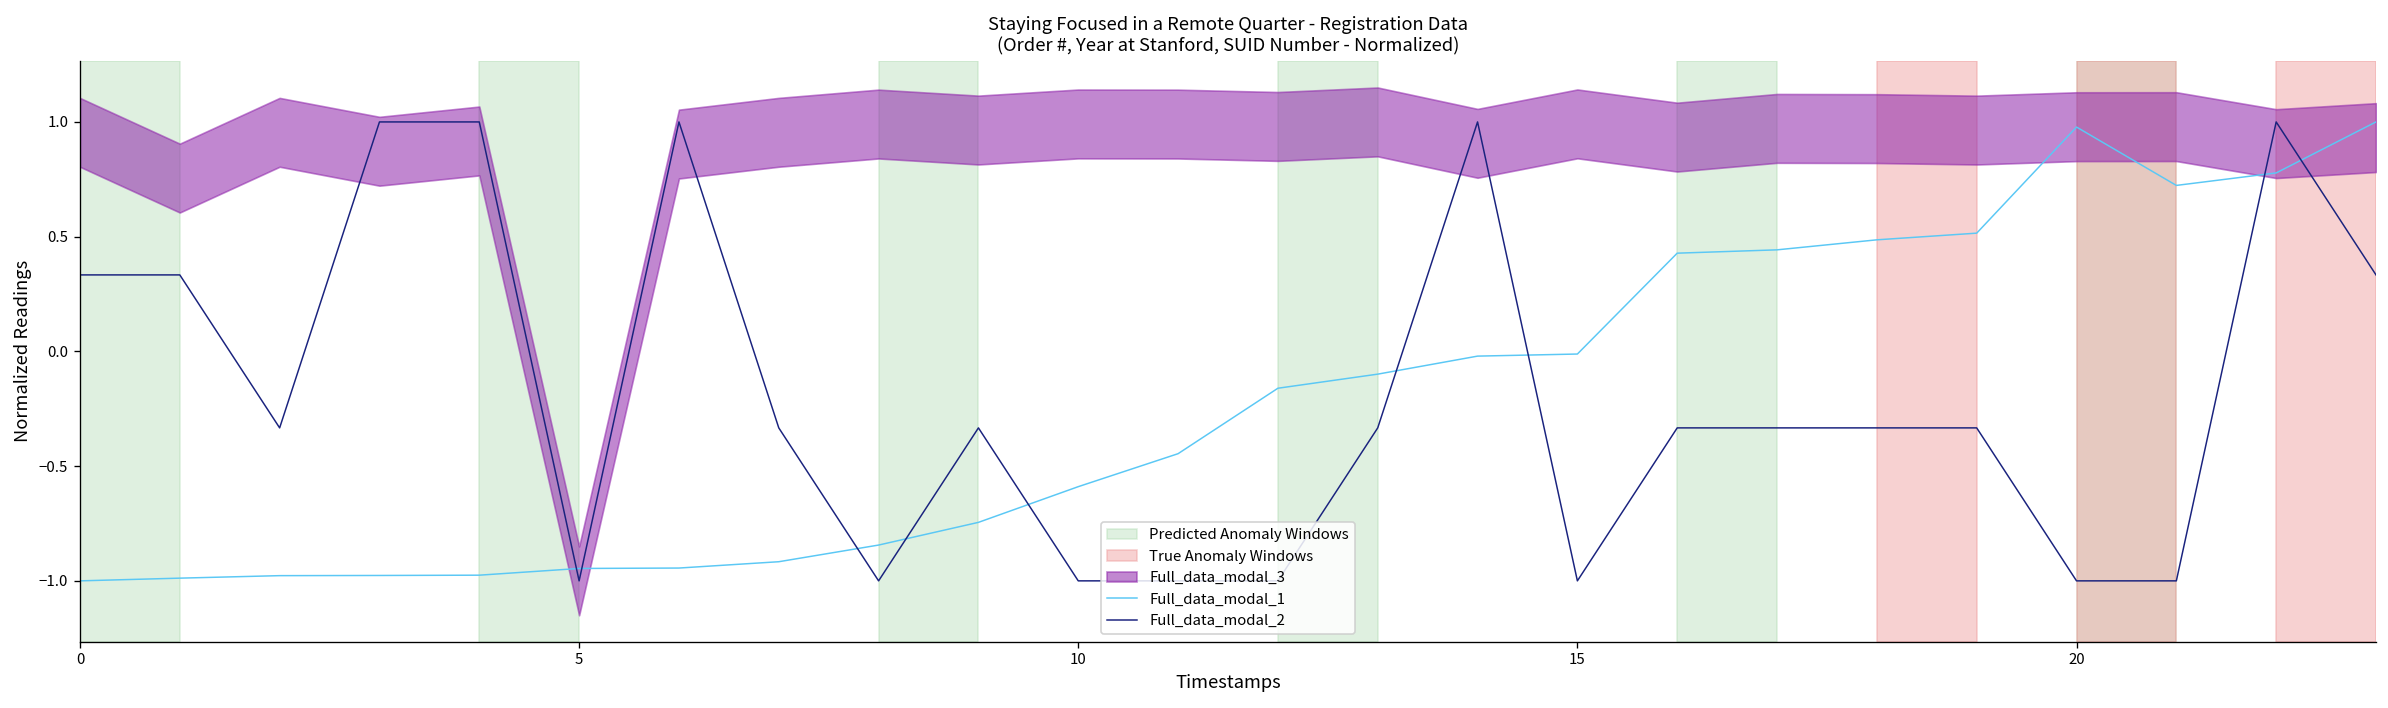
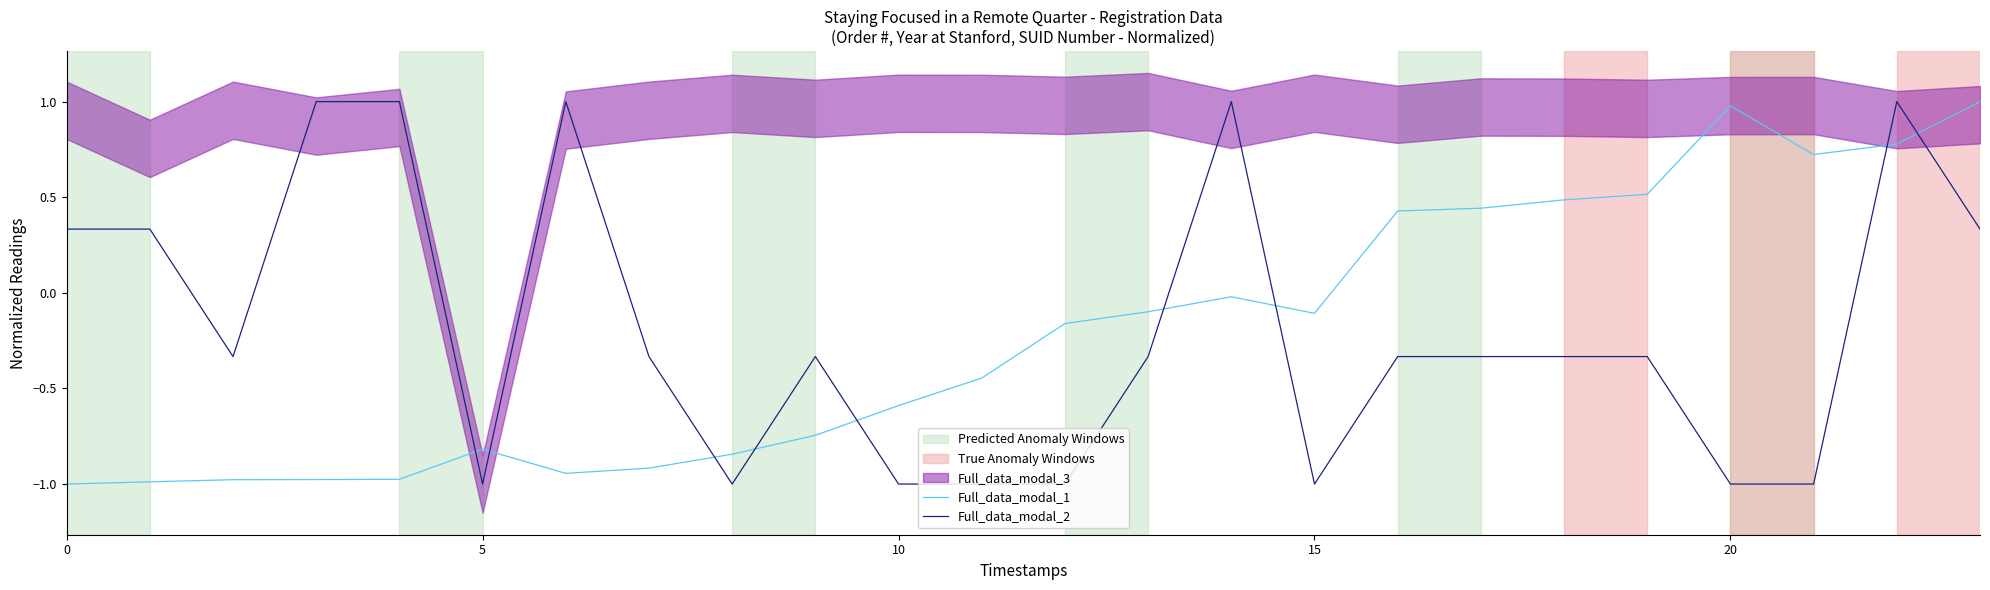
  {
    "Full_data_modal_1": {
      "0": -1.00,
-     "5": -0.95,
+     "5": -0.82,
      "10": -0.59,
-     "15": -0.01,
+     "15": -0.11,
      "20": 0.98
    },
    "Full_data_modal_2": {
      "0": 0.33,
      "5": -1.00,
      "10": -1.00,
      "15": -1.00,
      "20": -1.00
    }
  }
